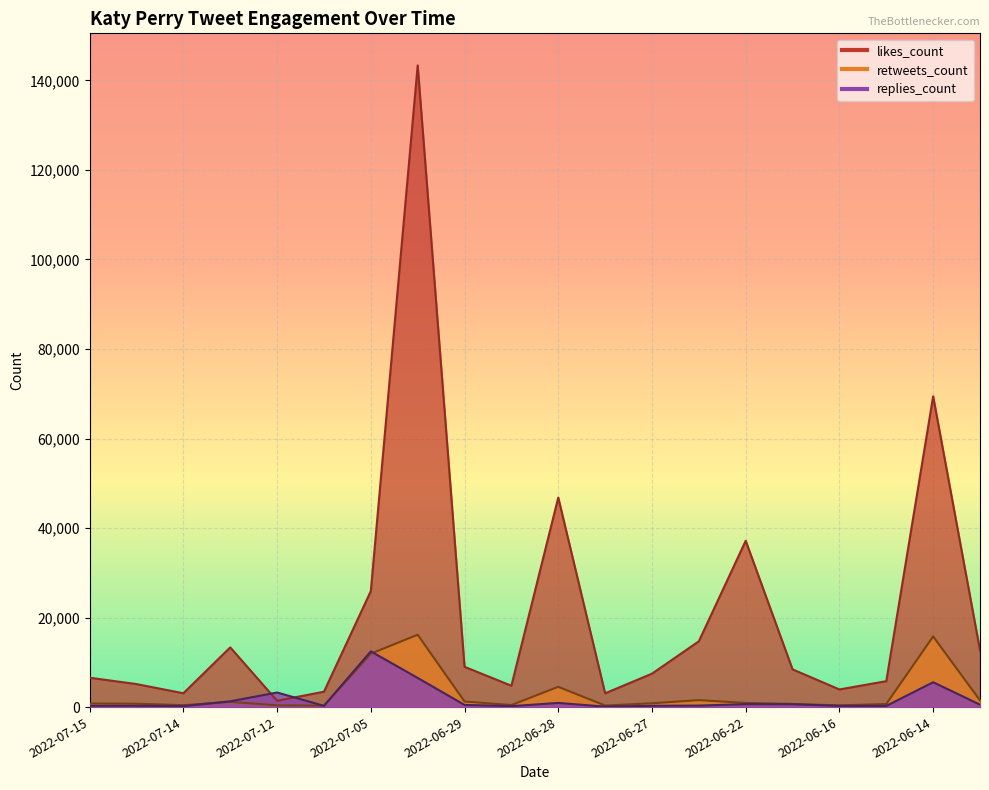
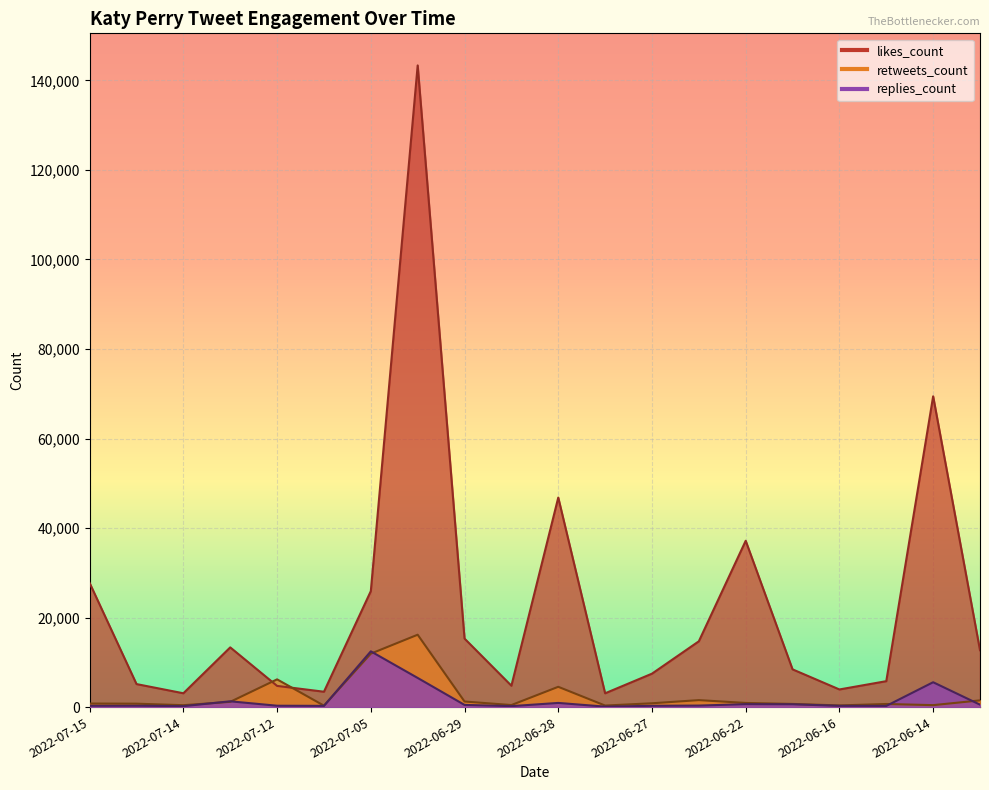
  {
    "likes_count": {
-     "2022-07-15": "7,000",
-     "2022-07-12": "1,000",
+     "2022-07-15": "28,000",
+     "2022-07-12": "5,000",
      "2022-07-05": "26,000",
-     "2022-06-29": "9,000",
+     "2022-06-29": "15,000",
      "2022-06-22": "37,000",
      "2022-06-14": "69,000"
    },
    "retweets_count": {
-     "2022-07-12": "0",
+     "2022-07-12": "6,000",
      "2022-06-29": "1,000",
-     "2022-06-14": "16,000"
+     "2022-06-14": "0"
    },
    "replies_count": {
-     "2022-07-12": "3,000",
+     "2022-07-12": "0",
      "2022-06-29": "0",
      "2022-06-14": "6,000"
    }
  }
